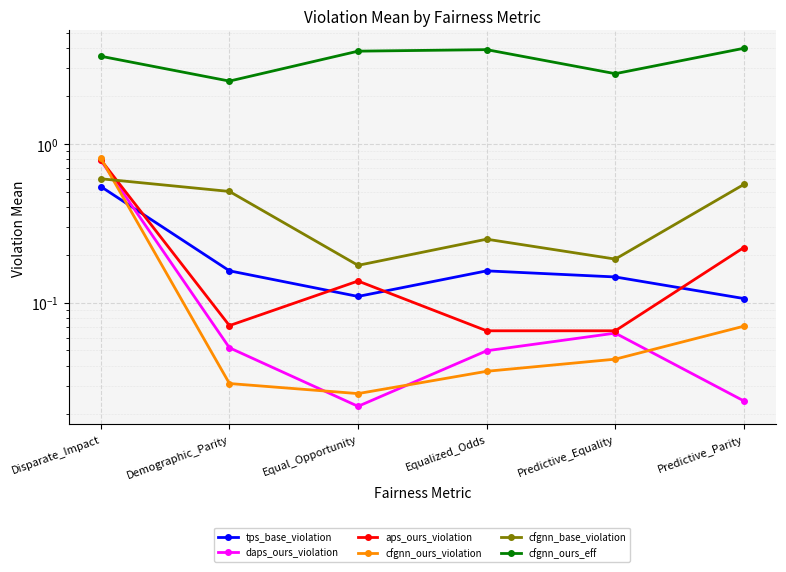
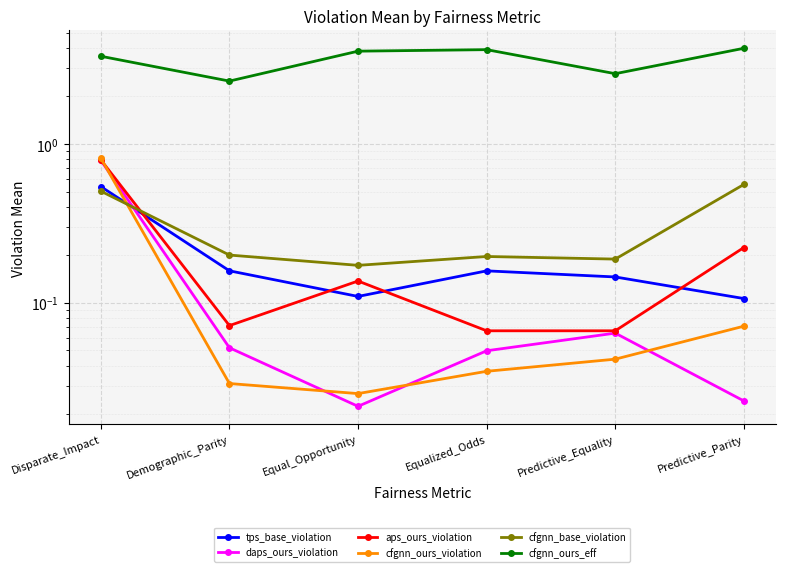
  {
    "tps_base_violation": {
      "Disparate_Impact": 0.54,
      "Demographic_Parity": 0.16,
      "Equal_Opportunity": 0.11,
      "Equalized_Odds": 0.16,
      "Predictive_Equality": 0.15,
      "Predictive_Parity": 0.11
    },
    "daps_ours_violation": {
      "Demographic_Parity": 0.052,
      "Equal_Opportunity": 0.022,
      "Equalized_Odds": 0.05,
      "Predictive_Parity": 0.024
    },
    "aps_ours_violation": {
      "Demographic_Parity": 0.07,
      "Equal_Opportunity": 0.14,
      "Equalized_Odds": 0.066,
      "Predictive_Parity": 0.22
    },
    "cfgnn_ours_violation": {
      "Demographic_Parity": 0.03,
      "Equal_Opportunity": 0.027,
      "Equalized_Odds": 0.037,
      "Predictive_Equality": 0.044,
      "Predictive_Parity": 0.07
    },
    "cfgnn_base_violation": {
-     "Disparate_Impact": 0.60,
-     "Demographic_Parity": 0.50,
+     "Disparate_Impact": 0.50,
+     "Demographic_Parity": 0.20,
      "Equal_Opportunity": 0.17,
-     "Equalized_Odds": 0.25,
+     "Equalized_Odds": 0.20,
      "Predictive_Equality": 0.19,
      "Predictive_Parity": 0.55
    },
    "cfgnn_ours_eff": {
      "Disparate_Impact": 3.6,
      "Demographic_Parity": 2.5,
      "Equal_Opportunity": 3.8,
      "Equalized_Odds": 3.9,
      "Predictive_Equality": 2.8,
      "Predictive_Parity": 4.0
    }
  }
